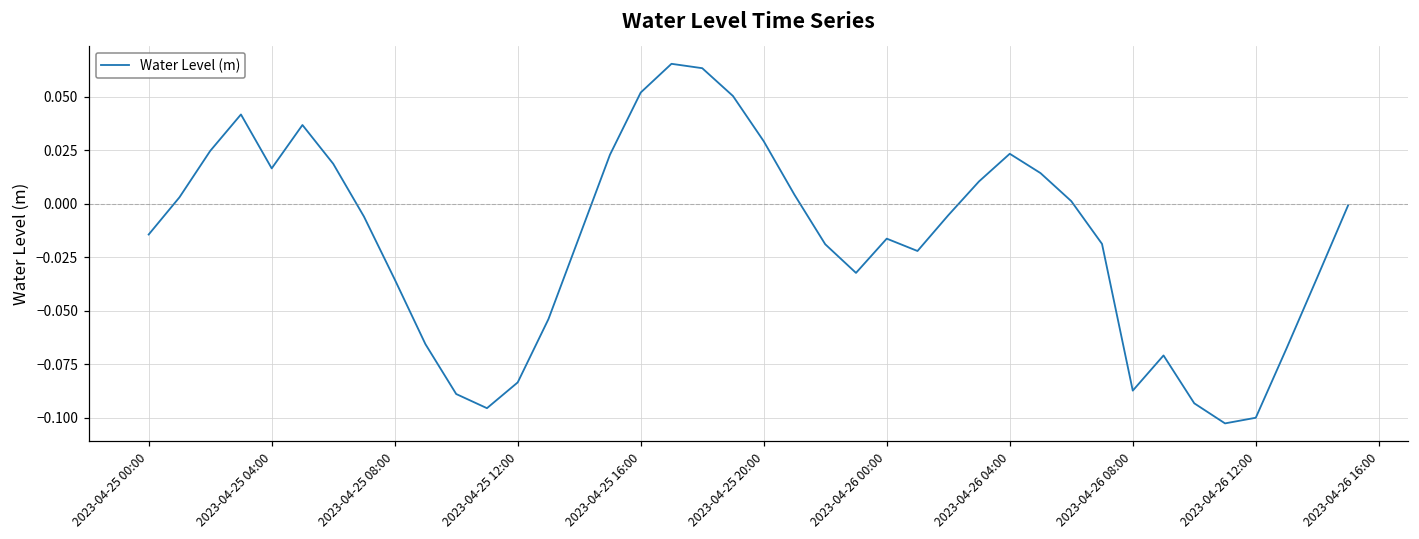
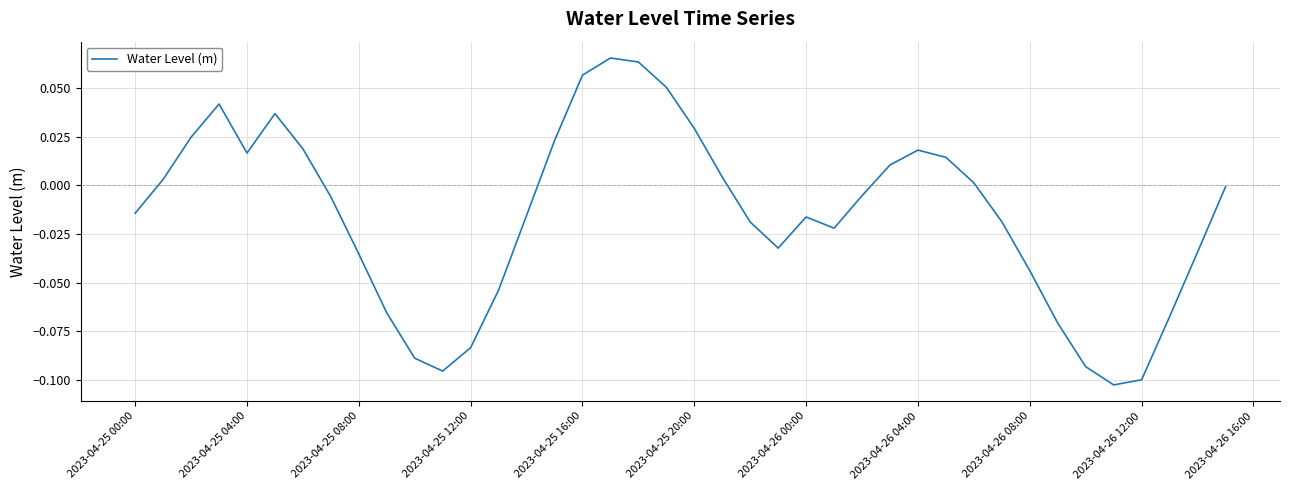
  {
    "2023-04-25 00:00": -0.014,
    "2023-04-25 04:00": 0.017,
    "2023-04-25 08:00": -0.035,
    "2023-04-25 12:00": -0.083,
-   "2023-04-25 16:00": 0.052,
+   "2023-04-25 16:00": 0.057,
    "2023-04-25 20:00": 0.029,
    "2023-04-26 00:00": -0.016,
-   "2023-04-26 04:00": 0.023,
-   "2023-04-26 08:00": -0.087,
+   "2023-04-26 04:00": 0.018,
+   "2023-04-26 08:00": -0.044,
    "2023-04-26 12:00": -0.100
  }
